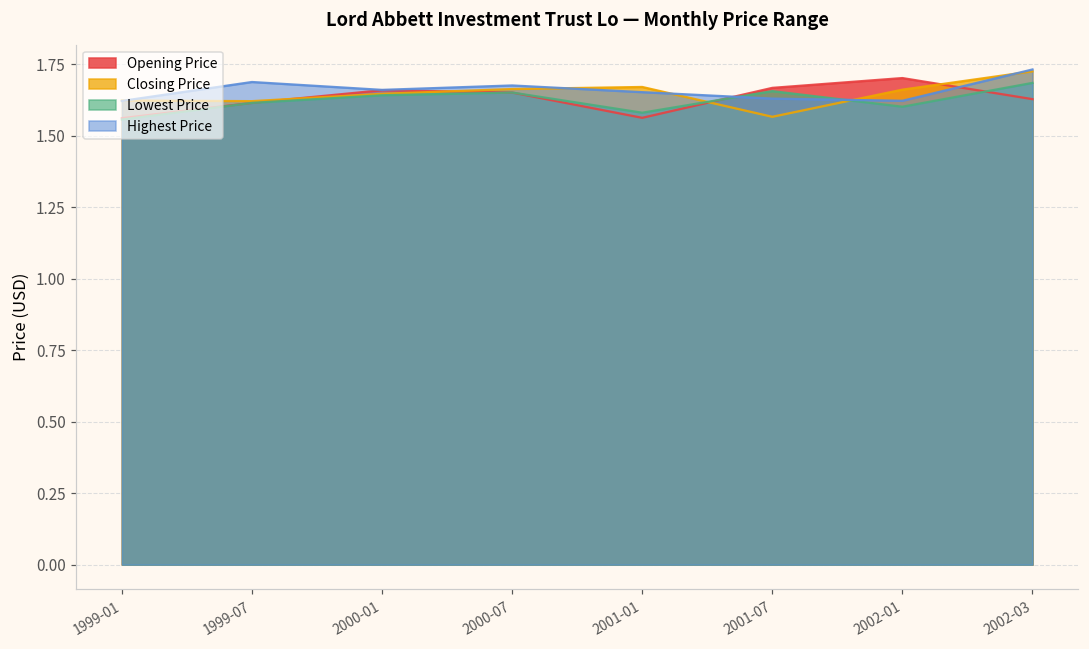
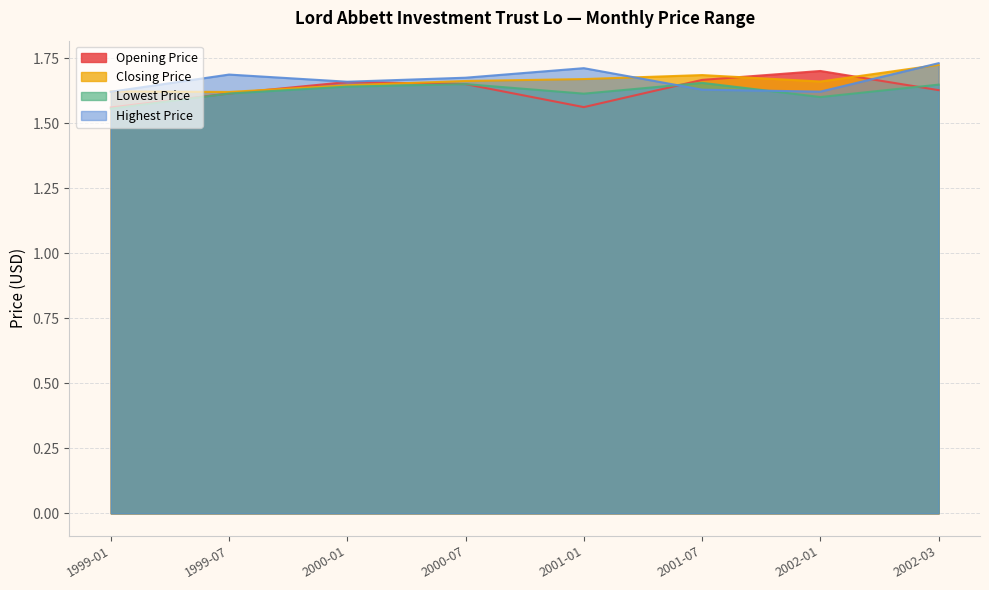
  {
    "Opening Price": {
      "2001-01": 1.56,
      "2001-07": 1.67,
      "2002-01": 1.70,
      "2002-03": 1.63
    },
    "Closing Price": {
      "2000-07": 1.66,
      "2001-01": 1.67,
-     "2001-07": 1.57,
+     "2001-07": 1.69,
      "2002-01": 1.66
    },
    "Lowest Price": {
-     "2001-01": 1.58,
+     "2001-01": 1.61,
      "2001-07": 1.66,
      "2002-01": 1.60,
-     "2002-03": 1.68
+     "2002-03": 1.65
    },
    "Highest Price": {
      "1999-07": 1.69,
      "2000-07": 1.68,
-     "2001-01": 1.65,
+     "2001-01": 1.71,
      "2001-07": 1.63,
      "2002-01": 1.62
    }
  }
